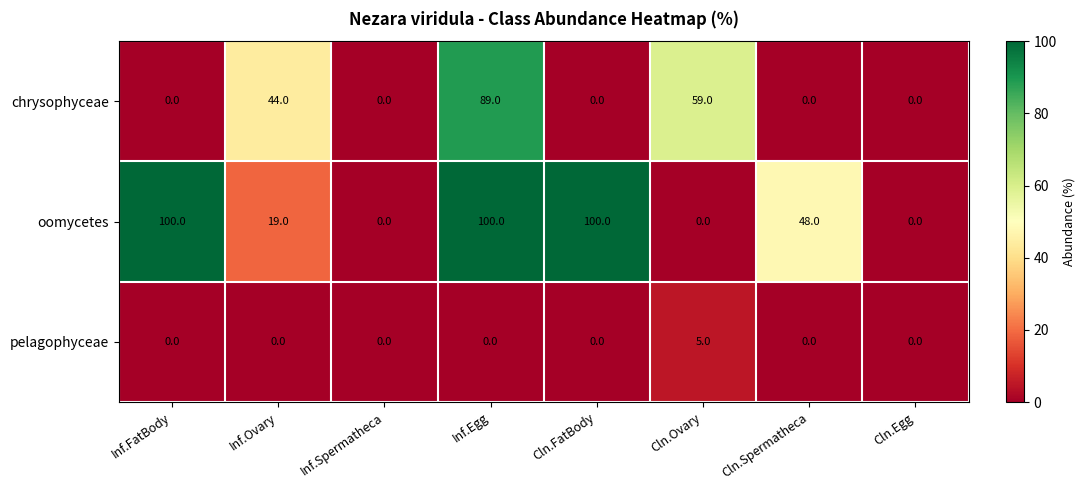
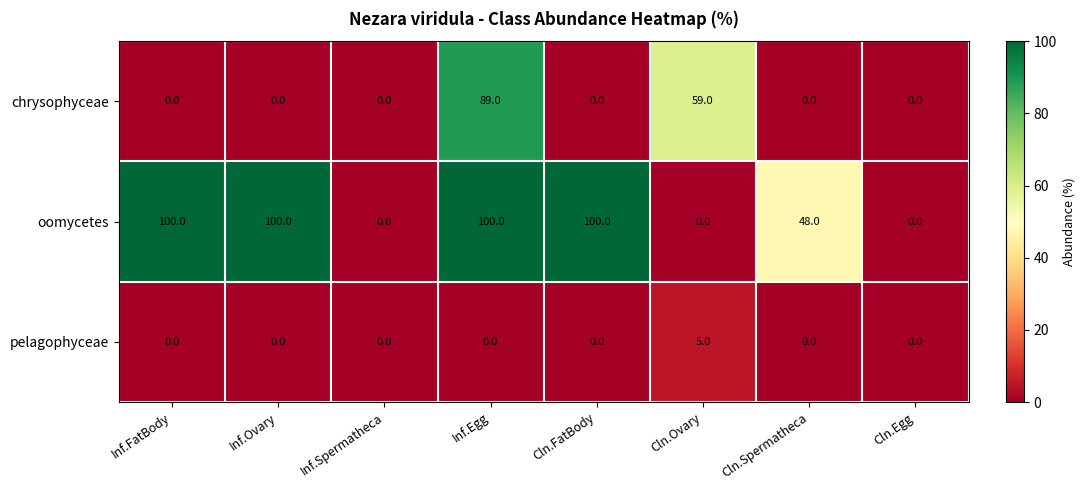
  {
    "chrysophyceae": {
      "Inf.FatBody": 0.0,
-     "Inf.Ovary": 44.0,
+     "Inf.Ovary": 0.0,
      "Inf.Spermatheca": 0.0,
      "Inf.Egg": 89.0,
      "Cln.FatBody": 0.0,
      "Cln.Ovary": 59.0,
      "Cln.Spermatheca": 0.0,
      "Cln.Egg": 0.0
    },
    "oomycetes": {
      "Inf.FatBody": 100.0,
-     "Inf.Ovary": 19.0,
+     "Inf.Ovary": 100.0,
      "Inf.Spermatheca": 0.0,
      "Inf.Egg": 100.0,
      "Cln.FatBody": 100.0,
      "Cln.Ovary": 0.0,
      "Cln.Spermatheca": 48.0,
      "Cln.Egg": 0.0
    },
    "pelagophyceae": {
      "Inf.FatBody": 0.0,
      "Inf.Ovary": 0.0,
      "Inf.Spermatheca": 0.0,
      "Inf.Egg": 0.0,
      "Cln.FatBody": 0.0,
      "Cln.Ovary": 5.0,
      "Cln.Spermatheca": 0.0,
      "Cln.Egg": 0.0
    }
  }
